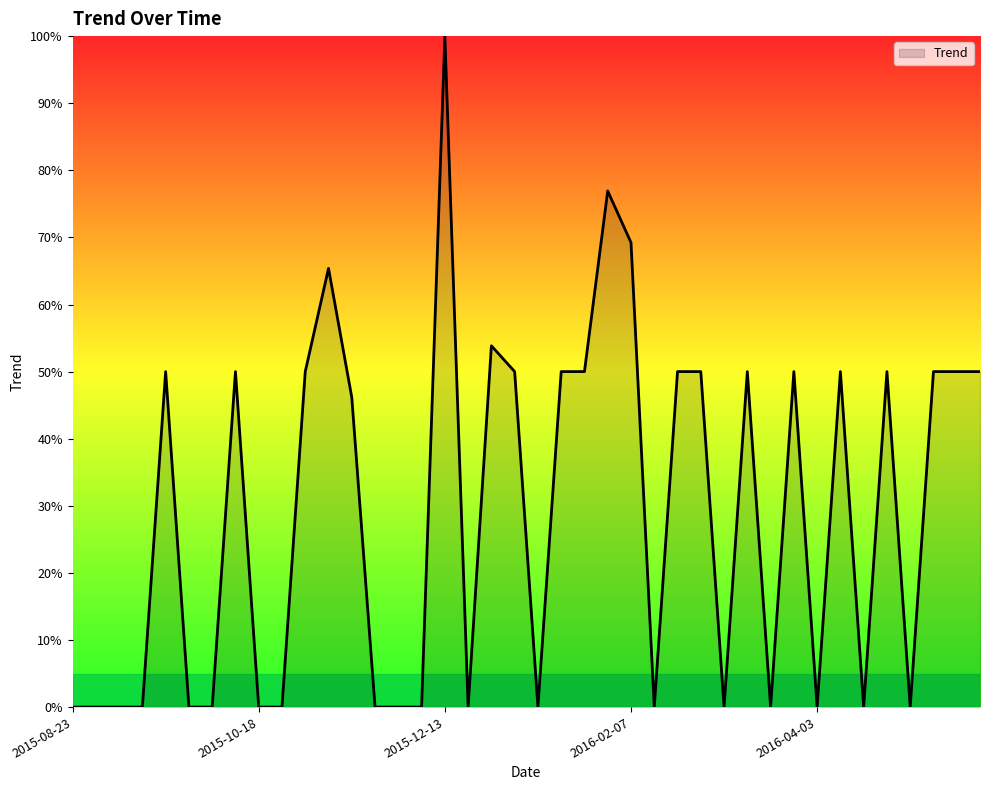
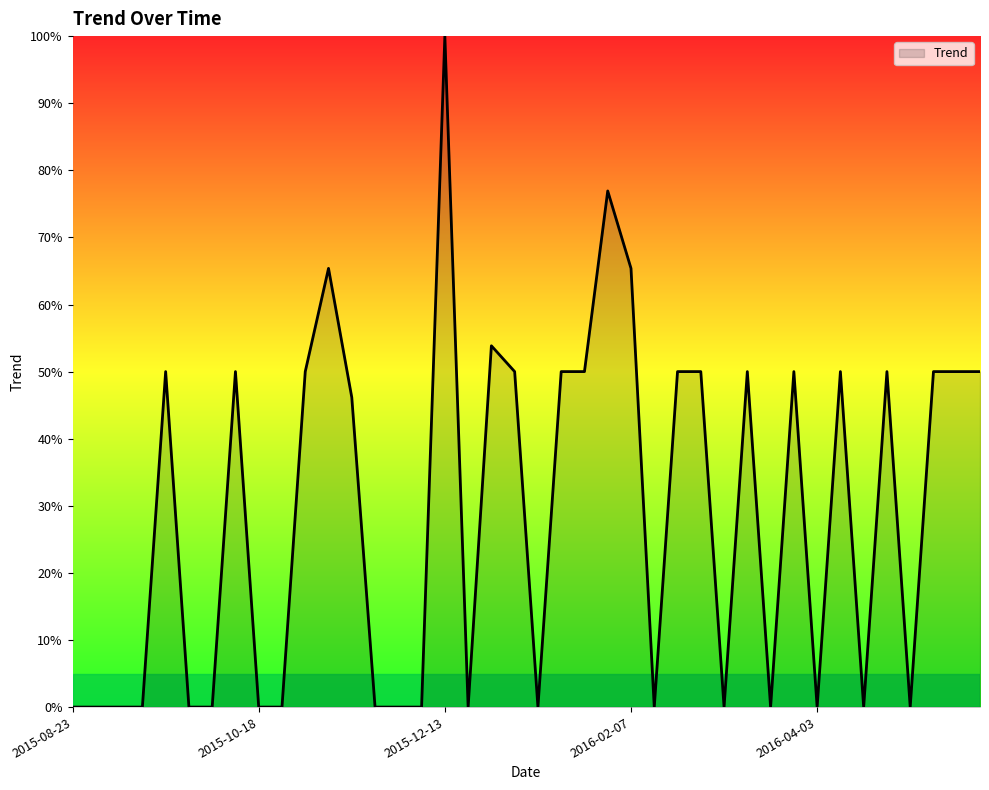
  {
    "2015-12-13": "100%",
-   "2016-02-07": "69%"
+   "2016-02-07": "65%"
  }
